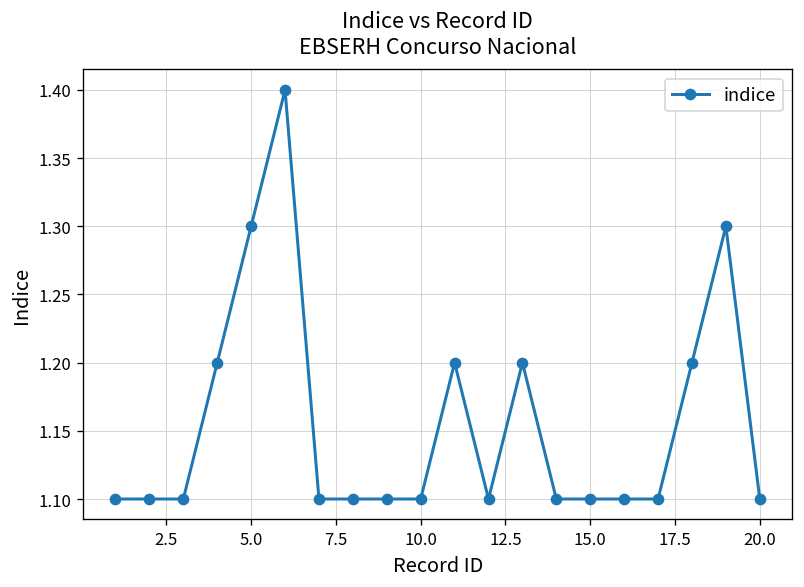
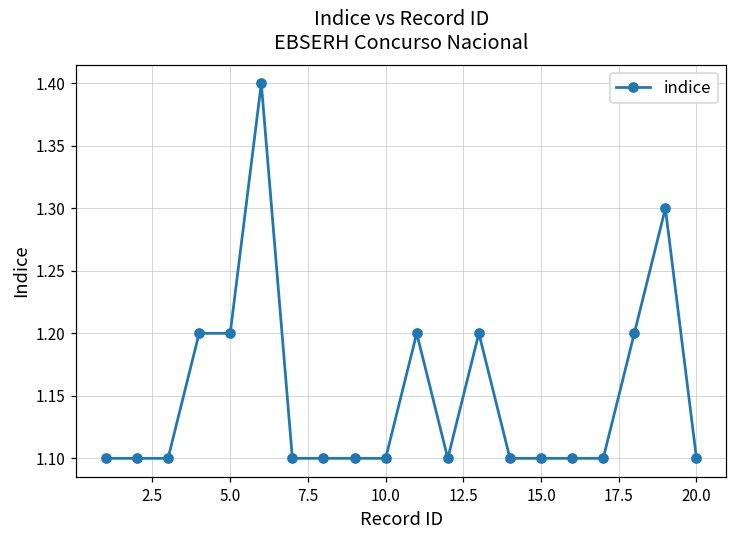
  {
-   "5.0": 1.3,
+   "5.0": 1.2,
    "10.0": 1.1,
    "15.0": 1.1,
    "20.0": 1.1
  }
